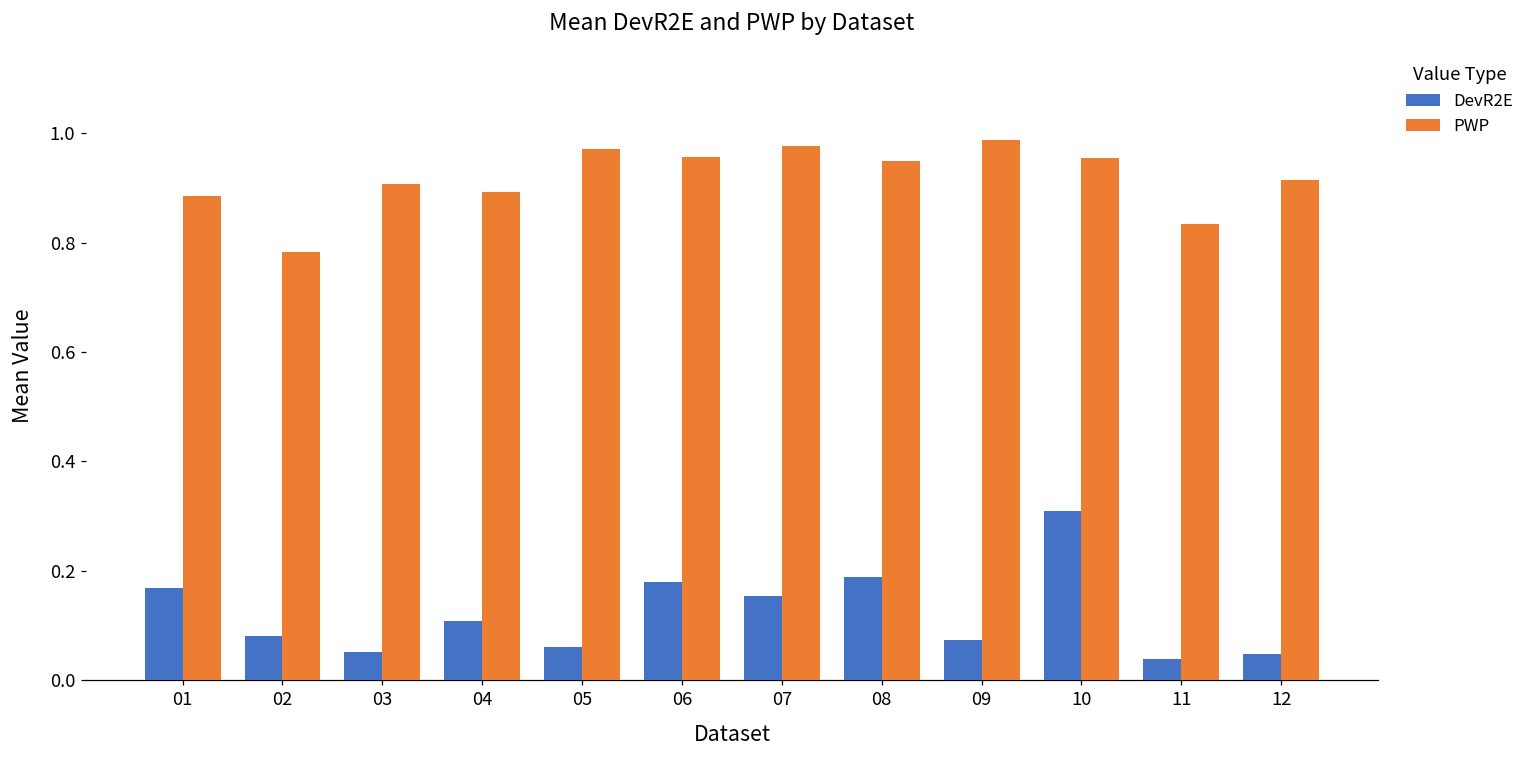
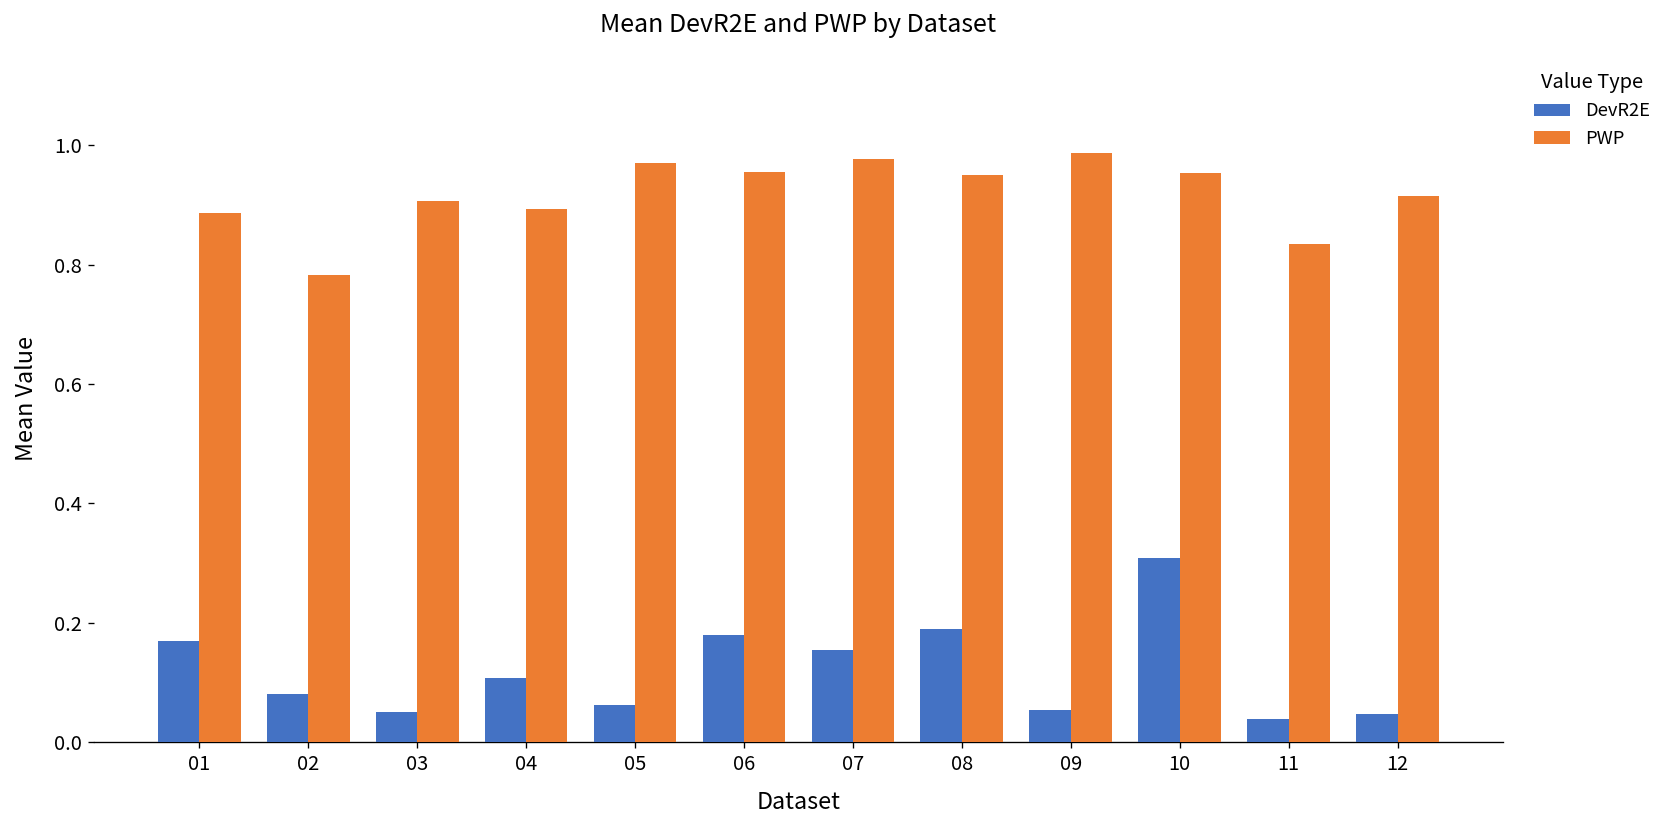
  {
    "DevR2E": {
      "01": 0.17,
      "02": 0.08,
      "03": 0.05,
      "04": 0.11,
      "05": 0.06,
      "06": 0.18,
      "07": 0.15,
      "08": 0.19,
-     "09": 0.07,
+     "09": 0.05,
      "10": 0.31,
      "11": 0.04,
      "12": 0.05
    },
    "PWP": {
      "01": 0.89,
      "02": 0.78,
      "03": 0.91,
      "04": 0.89,
      "05": 0.97,
      "06": 0.96,
      "07": 0.98,
      "08": 0.95,
      "09": 0.99,
      "10": 0.95,
      "11": 0.83,
      "12": 0.91
    }
  }
